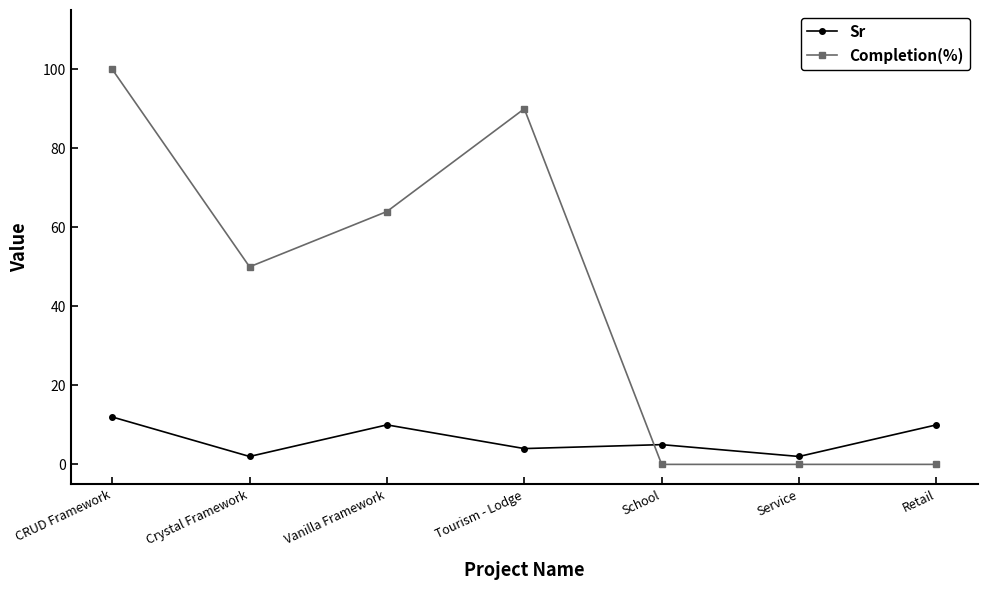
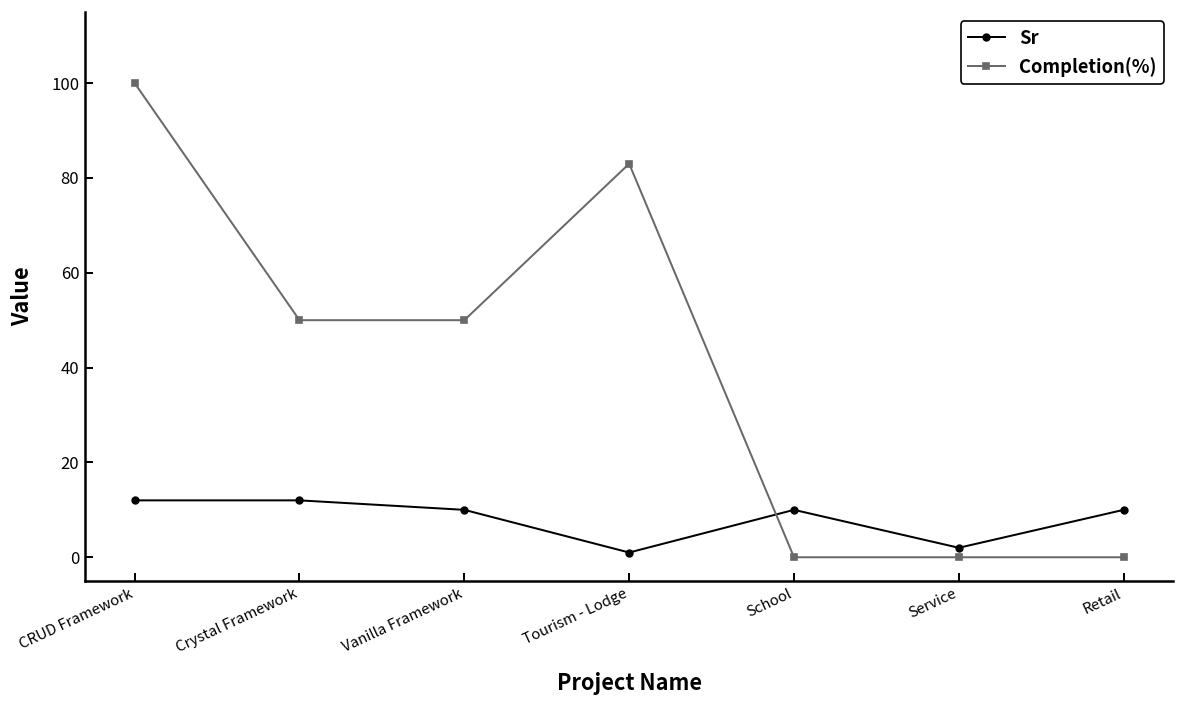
  {
    "Sr": {
      "CRUD Framework": 12,
-     "Crystal Framework": 2,
+     "Crystal Framework": 12,
      "Vanilla Framework": 10,
-     "Tourism - Lodge": 4,
-     "School": 5,
+     "Tourism - Lodge": 1,
+     "School": 10,
      "Service": 2,
      "Retail": 10
    },
    "Completion(%)": {
      "CRUD Framework": 100,
      "Crystal Framework": 50,
-     "Vanilla Framework": 64,
-     "Tourism - Lodge": 90,
+     "Vanilla Framework": 50,
+     "Tourism - Lodge": 83,
      "School": 0,
      "Service": 0,
      "Retail": 0
    }
  }
